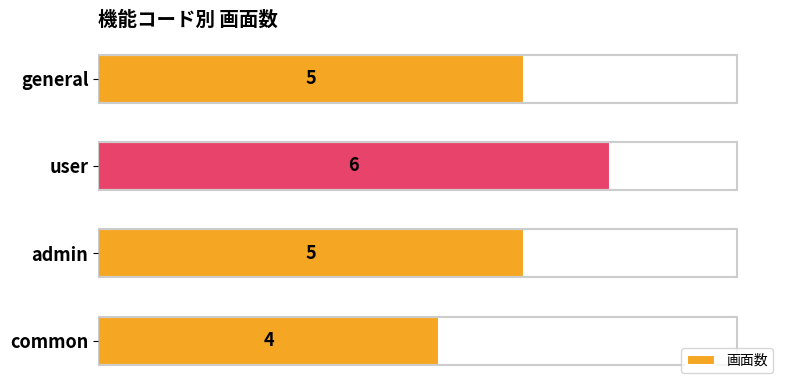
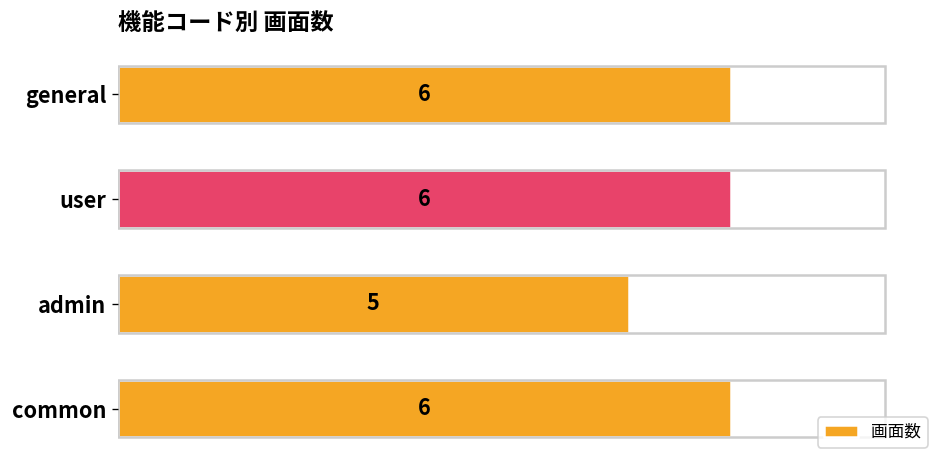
  {
    "画面数": {
-     "general": 5,
-     "common": 4
+     "general": 6,
+     "common": 6
    }
  }
